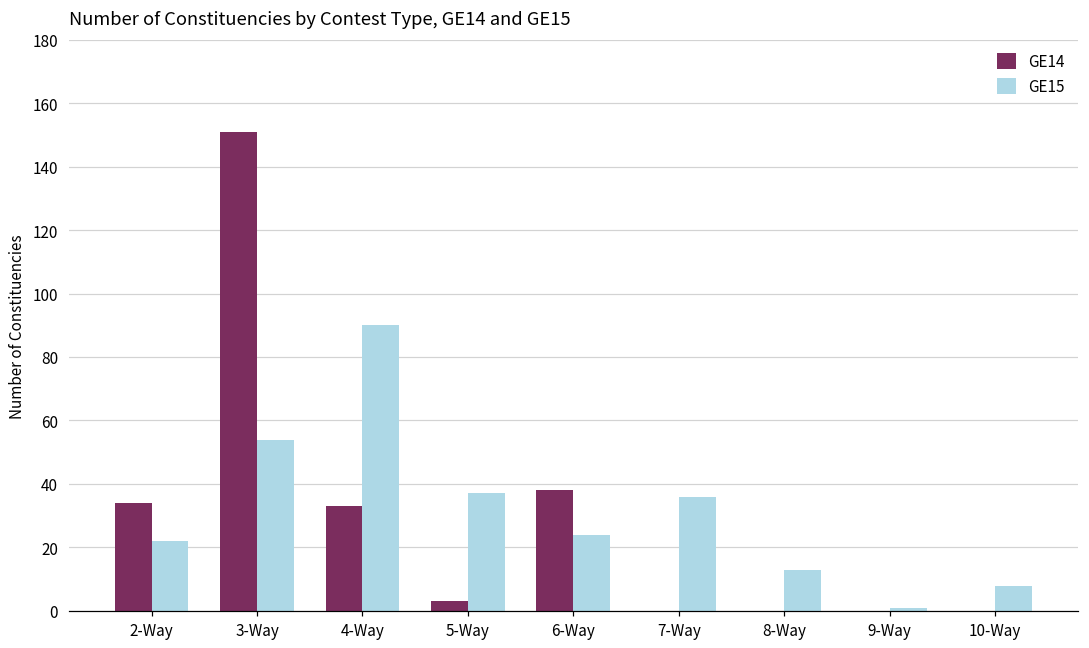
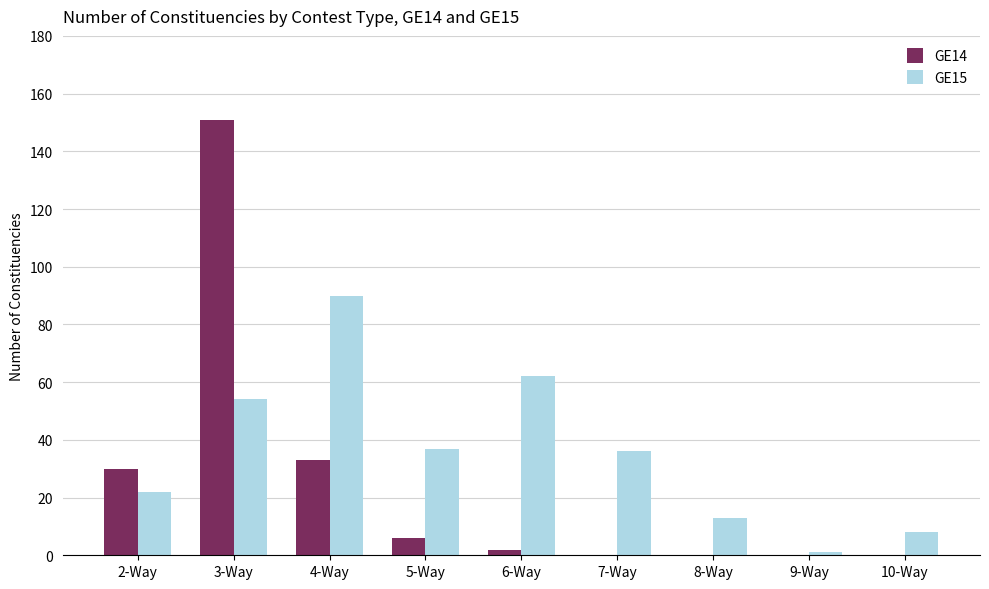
  {
    "GE14": {
-     "2-Way": 34,
+     "2-Way": 30,
      "3-Way": 151,
      "4-Way": 33,
-     "5-Way": 3,
-     "6-Way": 38,
+     "5-Way": 6,
+     "6-Way": 2,
      "7-Way": 0,
      "8-Way": 0,
      "9-Way": 0,
      "10-Way": 0
    },
    "GE15": {
      "2-Way": 22,
      "3-Way": 54,
      "4-Way": 90,
      "5-Way": 37,
-     "6-Way": 24,
+     "6-Way": 62,
      "7-Way": 36,
      "8-Way": 13,
      "9-Way": 1,
      "10-Way": 8
    }
  }
